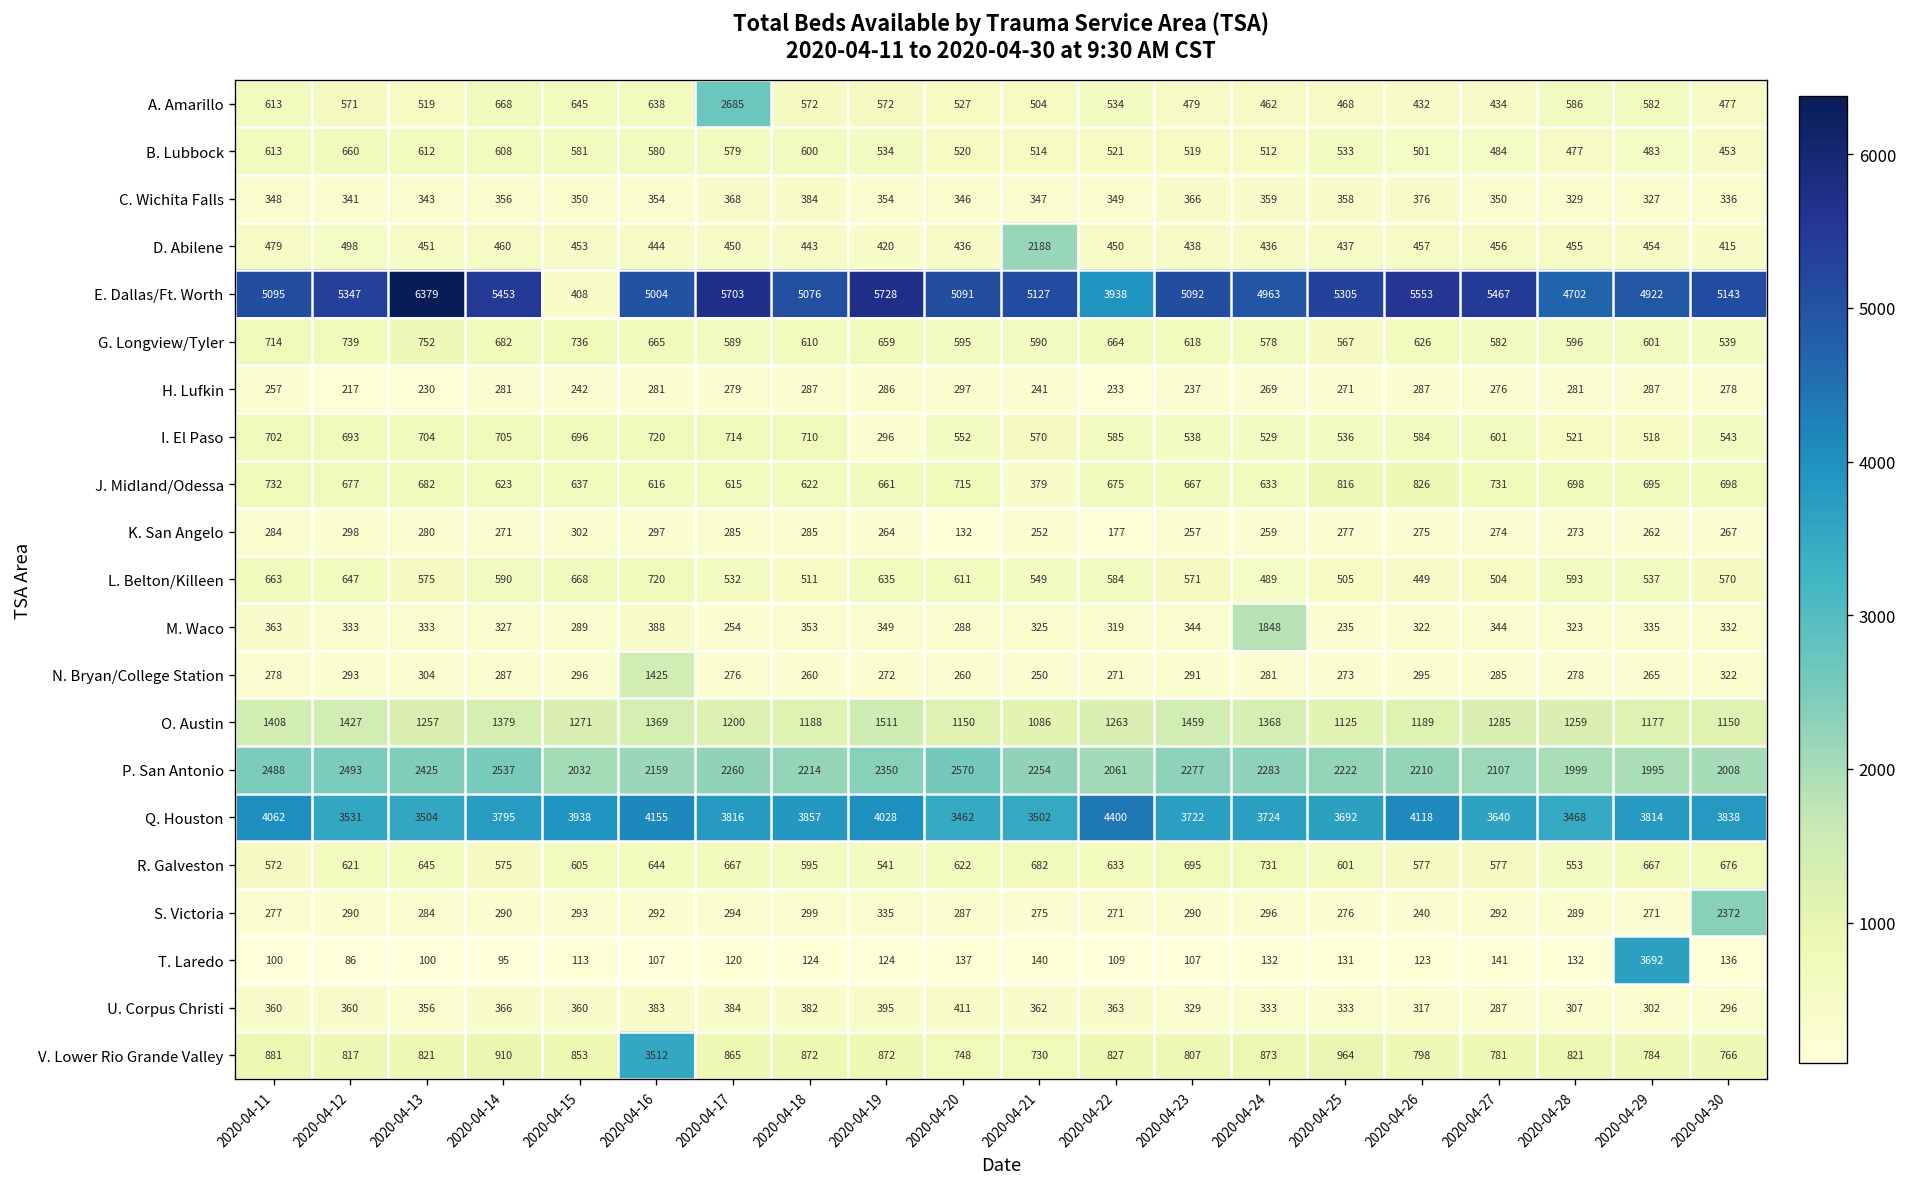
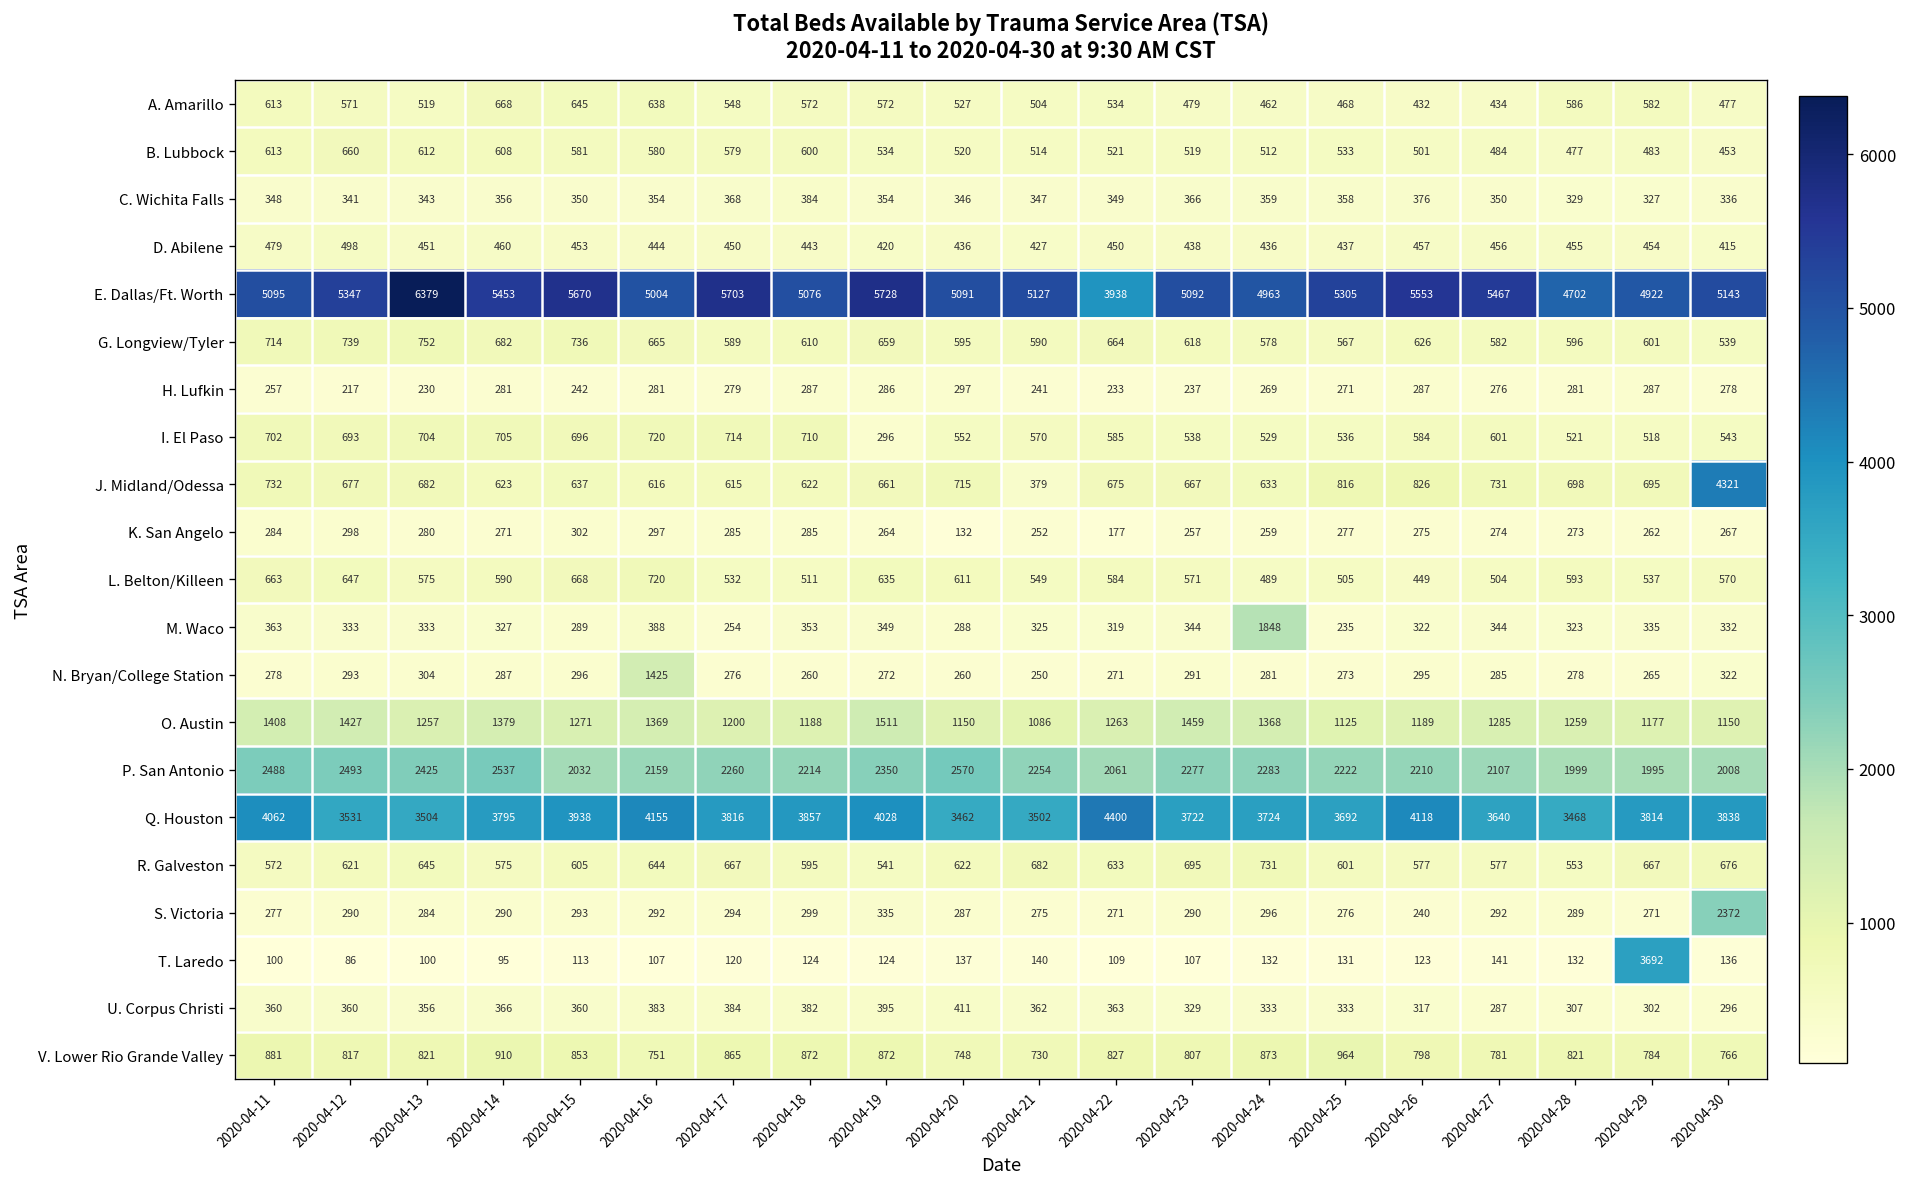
  {
    "A. Amarillo": {
      "2020-04-11": 613,
      "2020-04-12": 571,
      "2020-04-13": 519,
      "2020-04-14": 668,
      "2020-04-15": 645,
      "2020-04-16": 638,
-     "2020-04-17": 2685,
+     "2020-04-17": 548,
      "2020-04-18": 572,
      "2020-04-19": 572,
      "2020-04-20": 527,
      "2020-04-21": 504,
      "2020-04-22": 534,
      "2020-04-23": 479,
      "2020-04-24": 462,
      "2020-04-25": 468,
      "2020-04-26": 432,
      "2020-04-27": 434,
      "2020-04-28": 586,
      "2020-04-29": 582,
      "2020-04-30": 477
    },
    "D. Abilene": {
      "2020-04-11": 479,
      "2020-04-12": 498,
      "2020-04-13": 451,
      "2020-04-14": 460,
      "2020-04-15": 453,
      "2020-04-16": 444,
      "2020-04-17": 450,
      "2020-04-18": 443,
      "2020-04-19": 420,
      "2020-04-20": 436,
-     "2020-04-21": 2188,
+     "2020-04-21": 427,
      "2020-04-22": 450,
      "2020-04-23": 438,
      "2020-04-24": 436,
      "2020-04-25": 437,
      "2020-04-26": 457,
      "2020-04-27": 456,
      "2020-04-28": 455,
      "2020-04-29": 454,
      "2020-04-30": 415
    },
    "E. Dallas/Ft. Worth": {
      "2020-04-11": 5095,
      "2020-04-12": 5347,
      "2020-04-13": 6379,
      "2020-04-14": 5453,
-     "2020-04-15": 408,
+     "2020-04-15": 5670,
      "2020-04-16": 5004,
      "2020-04-17": 5703,
      "2020-04-18": 5076,
      "2020-04-19": 5728,
      "2020-04-20": 5091,
      "2020-04-21": 5127,
      "2020-04-22": 3938,
      "2020-04-23": 5092,
      "2020-04-24": 4963,
      "2020-04-25": 5305,
      "2020-04-26": 5553,
      "2020-04-27": 5467,
      "2020-04-28": 4702,
      "2020-04-29": 4922,
      "2020-04-30": 5143
    },
    "J. Midland/Odessa": {
      "2020-04-11": 732,
      "2020-04-12": 677,
      "2020-04-13": 682,
      "2020-04-14": 623,
      "2020-04-15": 637,
      "2020-04-16": 616,
      "2020-04-17": 615,
      "2020-04-18": 622,
      "2020-04-19": 661,
      "2020-04-20": 715,
      "2020-04-21": 379,
      "2020-04-22": 675,
      "2020-04-23": 667,
      "2020-04-24": 633,
      "2020-04-25": 816,
      "2020-04-26": 826,
      "2020-04-27": 731,
      "2020-04-28": 698,
      "2020-04-29": 695,
-     "2020-04-30": 698
+     "2020-04-30": 4321
    },
    "V. Lower Rio Grande Valley": {
      "2020-04-11": 881,
      "2020-04-12": 817,
      "2020-04-13": 821,
      "2020-04-14": 910,
      "2020-04-15": 853,
-     "2020-04-16": 3512,
+     "2020-04-16": 751,
      "2020-04-17": 865,
      "2020-04-18": 872,
      "2020-04-19": 872,
      "2020-04-20": 748,
      "2020-04-21": 730,
      "2020-04-22": 827,
      "2020-04-23": 807,
      "2020-04-24": 873,
      "2020-04-25": 964,
      "2020-04-26": 798,
      "2020-04-27": 781,
      "2020-04-28": 821,
      "2020-04-29": 784,
      "2020-04-30": 766
    }
  }
